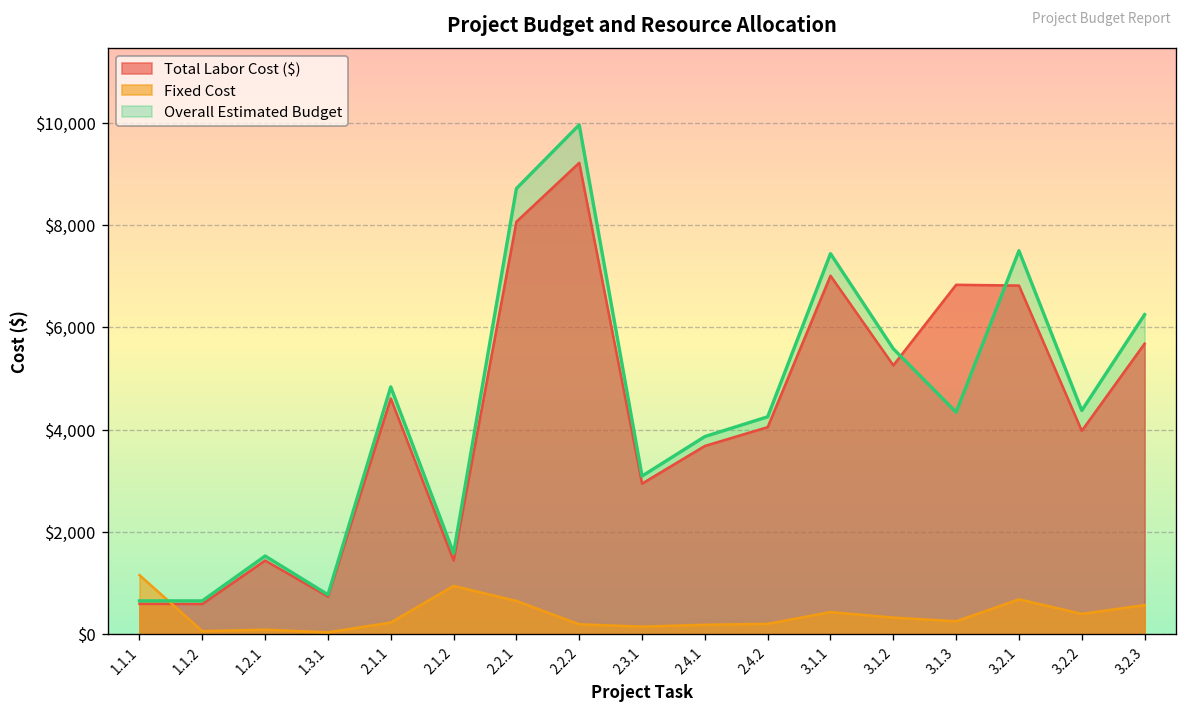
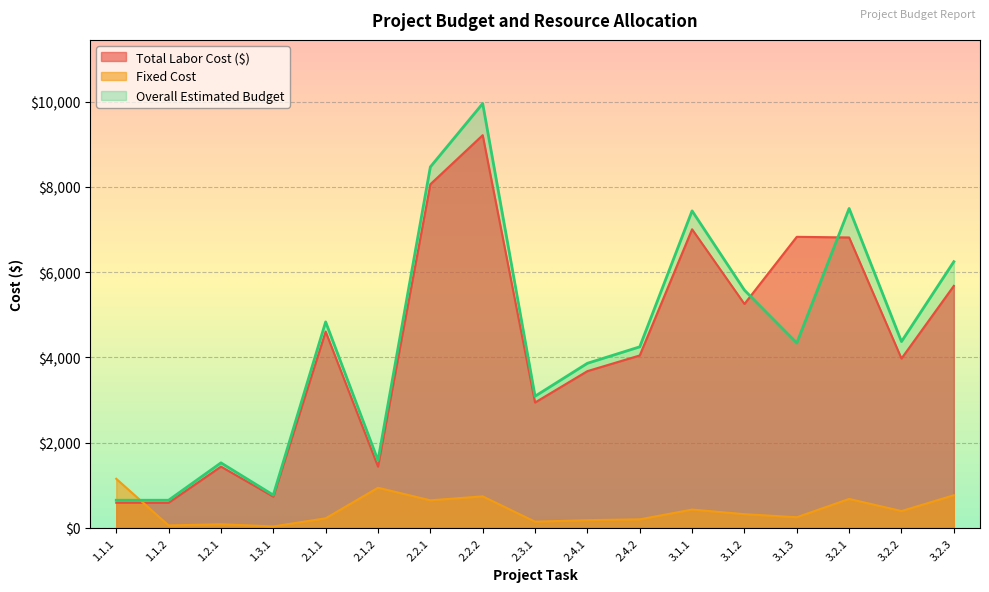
  {
    "Total Labor Cost ($)": {
      "1.2.1": "$1,400",
      "2.1.1": "$4,600",
      "2.1.2": "$1,400",
      "2.2.1": "$8,100",
      "2.2.2": "$9,200",
      "2.3.1": "$2,900",
      "2.4.1": "$3,700",
      "2.4.2": "$4,000",
      "3.1.1": "$7,000",
      "3.1.2": "$5,300",
      "3.1.3": "$6,800",
      "3.2.1": "$6,800",
      "3.2.2": "$4,000",
      "3.2.3": "$5,700"
    },
    "Fixed Cost": {
      "1.1.1": "$1,200",
      "1.1.2": "$100",
      "1.2.1": "$100",
      "1.3.1": "$0",
      "2.1.1": "$200",
      "2.1.2": "$900",
      "2.2.1": "$600",
-     "2.2.2": "$200",
+     "2.2.2": "$700",
      "2.3.1": "$100",
      "2.4.1": "$200",
      "2.4.2": "$200",
      "3.1.1": "$400",
      "3.1.2": "$300",
      "3.1.3": "$300",
      "3.2.1": "$700",
      "3.2.2": "$400",
-     "3.2.3": "$600"
+     "3.2.3": "$800"
    },
    "Overall Estimated Budget": {
      "1.2.1": "$1,500",
      "2.1.1": "$4,800",
      "2.1.2": "$1,600",
-     "2.2.1": "$8,700",
+     "2.2.1": "$8,500",
      "2.2.2": "$10,000",
      "2.3.1": "$3,100",
      "2.4.1": "$3,900",
      "2.4.2": "$4,300",
      "3.1.1": "$7,400",
      "3.1.2": "$5,600",
      "3.1.3": "$4,300",
      "3.2.1": "$7,500",
      "3.2.2": "$4,400",
      "3.2.3": "$6,200"
    }
  }
